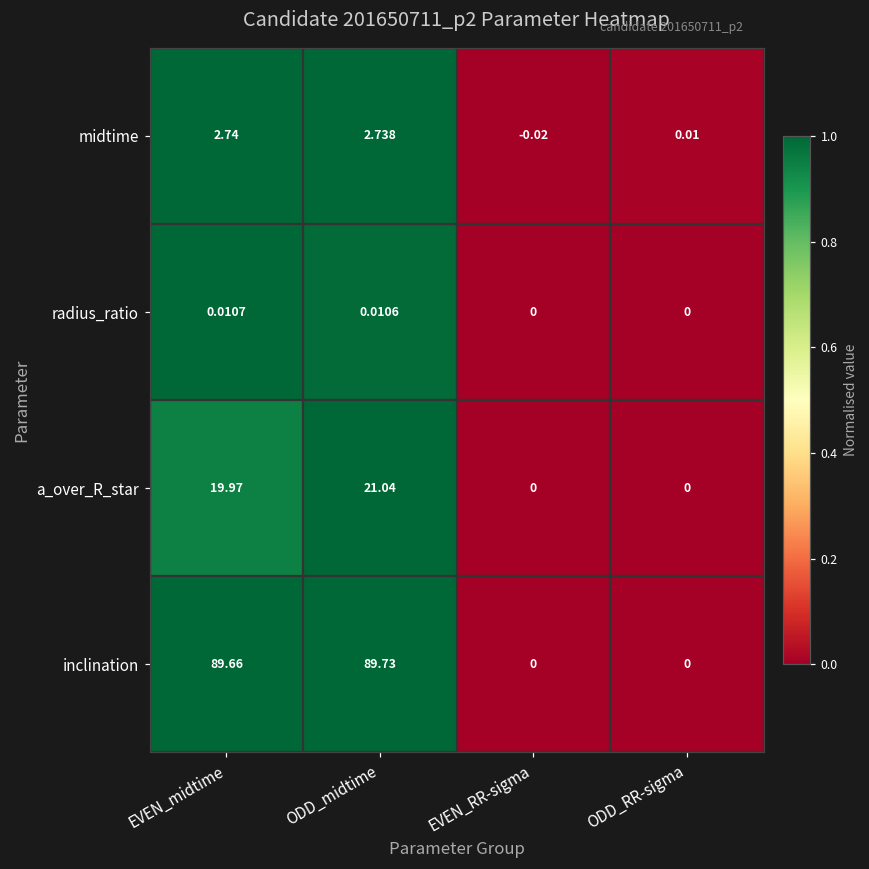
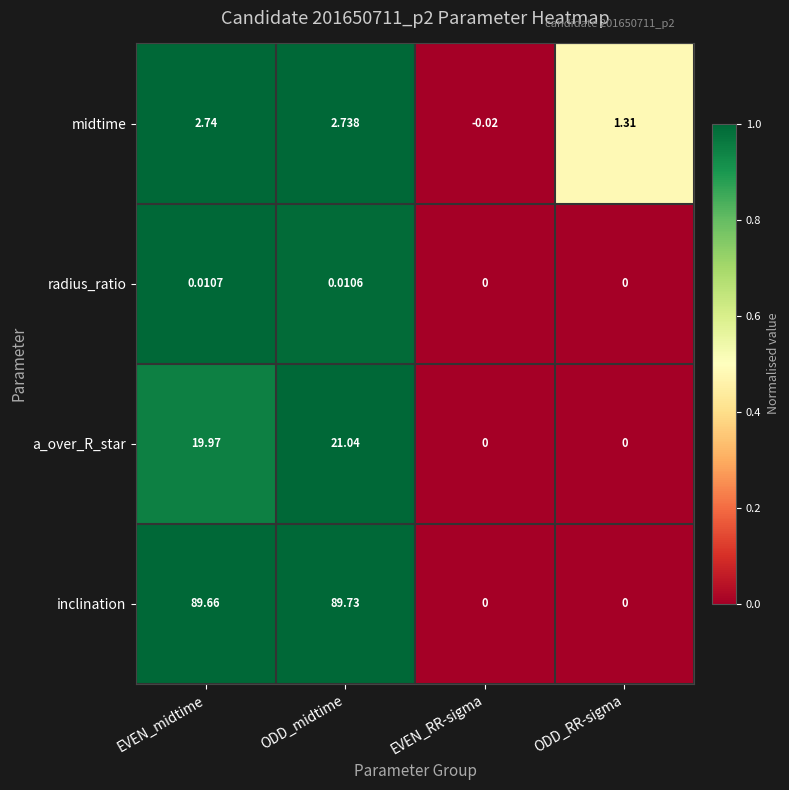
  {
    "midtime": {
      "EVEN_midtime": 2.74,
      "ODD_midtime": 2.738,
      "EVEN_RR-sigma": -0.02,
-     "ODD_RR-sigma": 0.01
+     "ODD_RR-sigma": 1.31
    },
    "radius_ratio": {
      "EVEN_midtime": 0.0107,
      "ODD_midtime": 0.0106,
      "EVEN_RR-sigma": 0,
      "ODD_RR-sigma": 0
    },
    "a_over_R_star": {
      "EVEN_midtime": 19.97,
      "ODD_midtime": 21.04,
      "EVEN_RR-sigma": 0,
      "ODD_RR-sigma": 0
    },
    "inclination": {
      "EVEN_midtime": 89.66,
      "ODD_midtime": 89.73,
      "EVEN_RR-sigma": 0,
      "ODD_RR-sigma": 0
    }
  }
